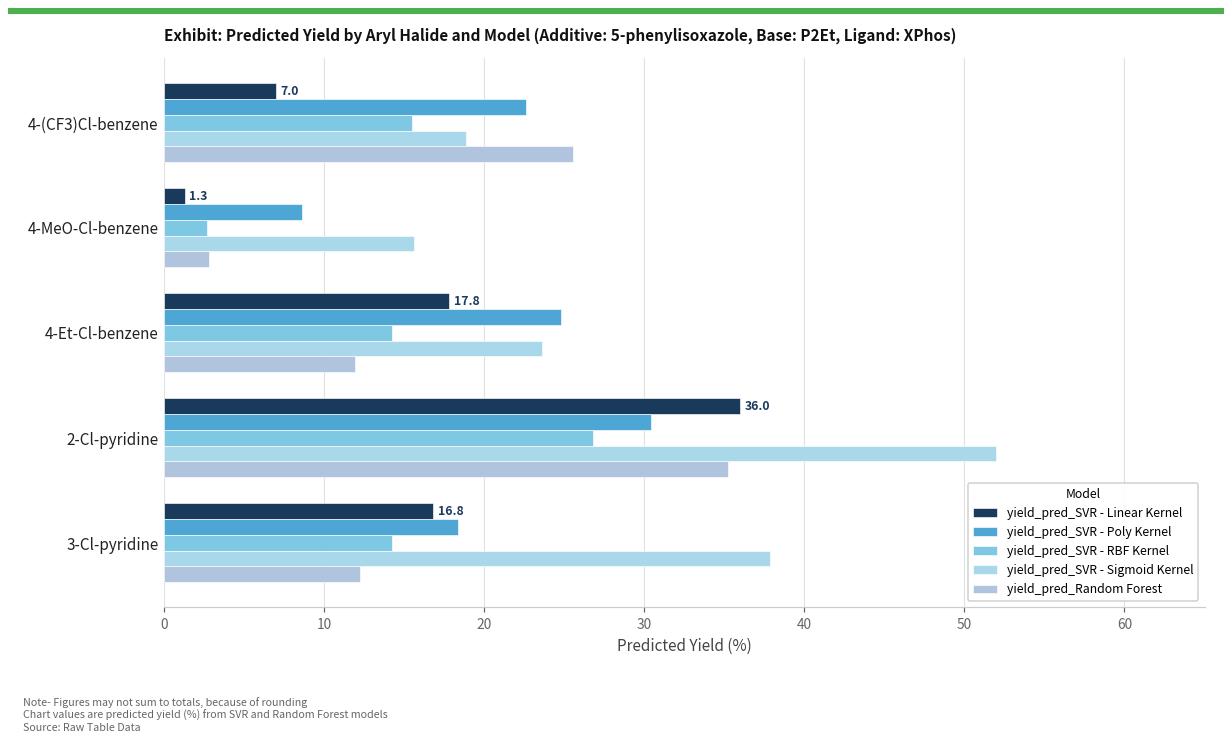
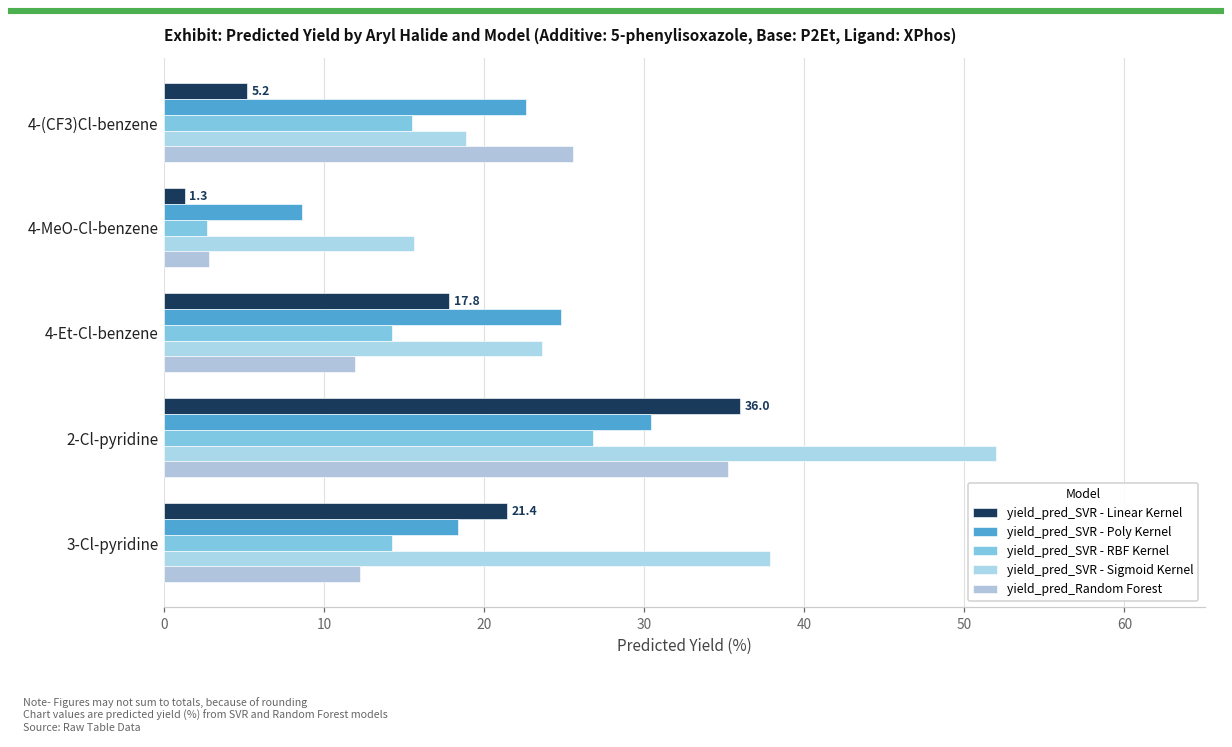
  {
    "yield_pred_SVR - Linear Kernel": {
-     "4-(CF3)Cl-benzene": 7.0,
+     "4-(CF3)Cl-benzene": 5.2,
      "4-MeO-Cl-benzene": 1.3,
      "4-Et-Cl-benzene": 17.8,
      "2-Cl-pyridine": 36.0,
-     "3-Cl-pyridine": 16.8
+     "3-Cl-pyridine": 21.4
    },
    "yield_pred_SVR - Poly Kernel": {
      "4-(CF3)Cl-benzene": 22.6,
      "4-MeO-Cl-benzene": 8.6,
      "4-Et-Cl-benzene": 24.8,
      "2-Cl-pyridine": 30.4,
      "3-Cl-pyridine": 18.4
    }
  }
